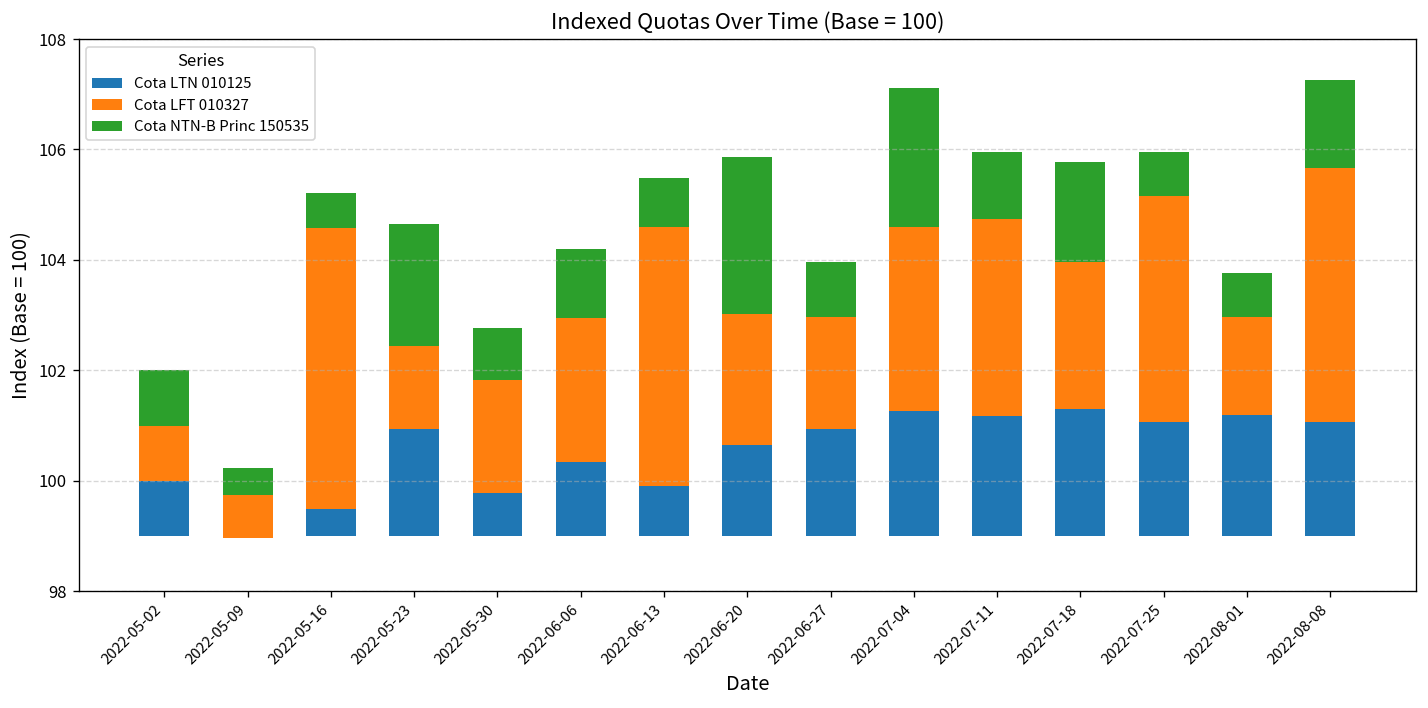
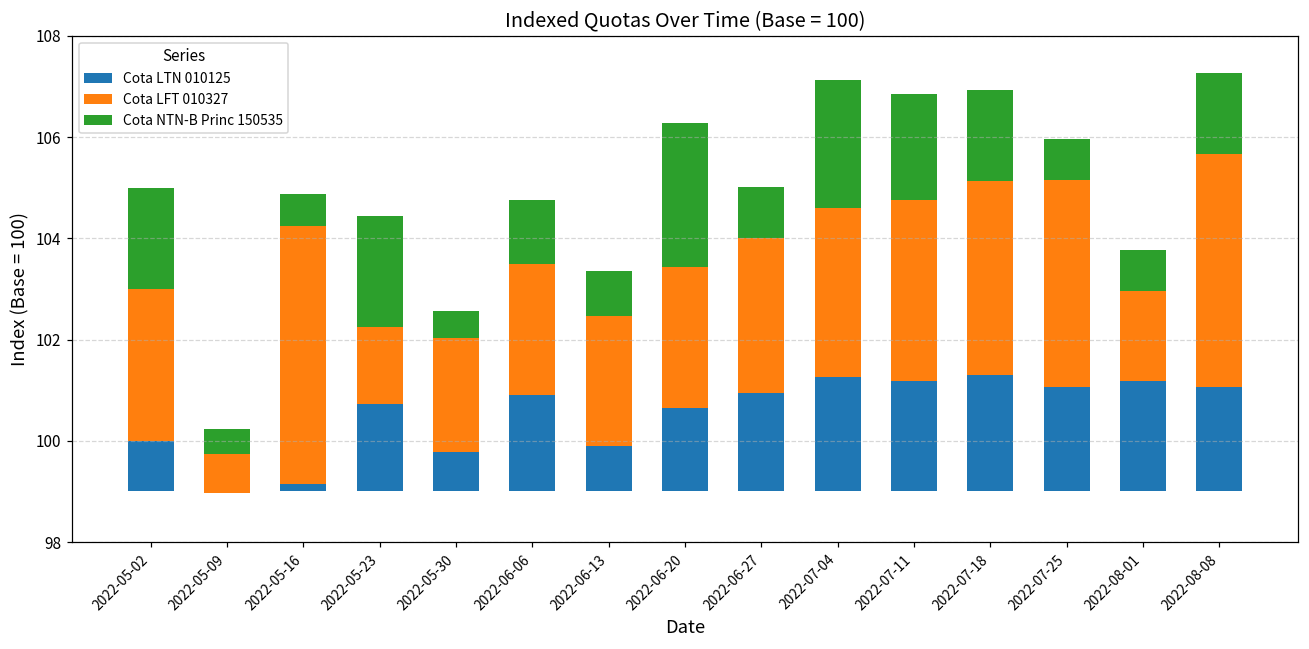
  {
    "Cota LTN 010125": {
      "2022-05-02": 100.0,
-     "2022-05-16": 99.5,
-     "2022-05-23": 100.9,
+     "2022-05-16": 99.2,
+     "2022-05-23": 100.7,
      "2022-05-30": 99.8,
-     "2022-06-06": 100.3,
+     "2022-06-06": 100.9,
      "2022-06-13": 99.9,
      "2022-06-20": 100.6,
      "2022-06-27": 100.9,
      "2022-07-04": 101.3,
      "2022-07-11": 101.2,
      "2022-07-18": 101.3,
      "2022-07-25": 101.1,
      "2022-08-01": 101.2,
      "2022-08-08": 101.1
    },
    "Cota LFT 010327": {
-     "2022-05-02": 1.0,
+     "2022-05-02": 3.0,
      "2022-05-09": 1.3,
      "2022-05-16": 5.1,
      "2022-05-23": 1.5,
-     "2022-05-30": 2.0,
+     "2022-05-30": 2.3,
      "2022-06-06": 2.6,
-     "2022-06-13": 4.7,
-     "2022-06-20": 2.4,
-     "2022-06-27": 2.0,
+     "2022-06-13": 2.6,
+     "2022-06-20": 2.8,
+     "2022-06-27": 3.1,
      "2022-07-04": 3.3,
      "2022-07-11": 3.6,
-     "2022-07-18": 2.7,
+     "2022-07-18": 3.8,
      "2022-07-25": 4.1,
      "2022-08-01": 1.8,
      "2022-08-08": 4.6
    },
    "Cota NTN-B Princ 150535": {
-     "2022-05-02": 1.0,
+     "2022-05-02": 2.0,
      "2022-05-16": 0.6,
      "2022-05-23": 2.2,
-     "2022-05-30": 0.9,
+     "2022-05-30": 0.5,
      "2022-06-06": 1.3,
      "2022-06-13": 0.9,
      "2022-06-20": 2.8,
      "2022-06-27": 1.0,
      "2022-07-04": 2.5,
-     "2022-07-11": 1.2,
+     "2022-07-11": 2.1,
      "2022-07-18": 1.8,
      "2022-07-25": 0.8,
      "2022-08-01": 0.8,
      "2022-08-08": 1.6
    }
  }
